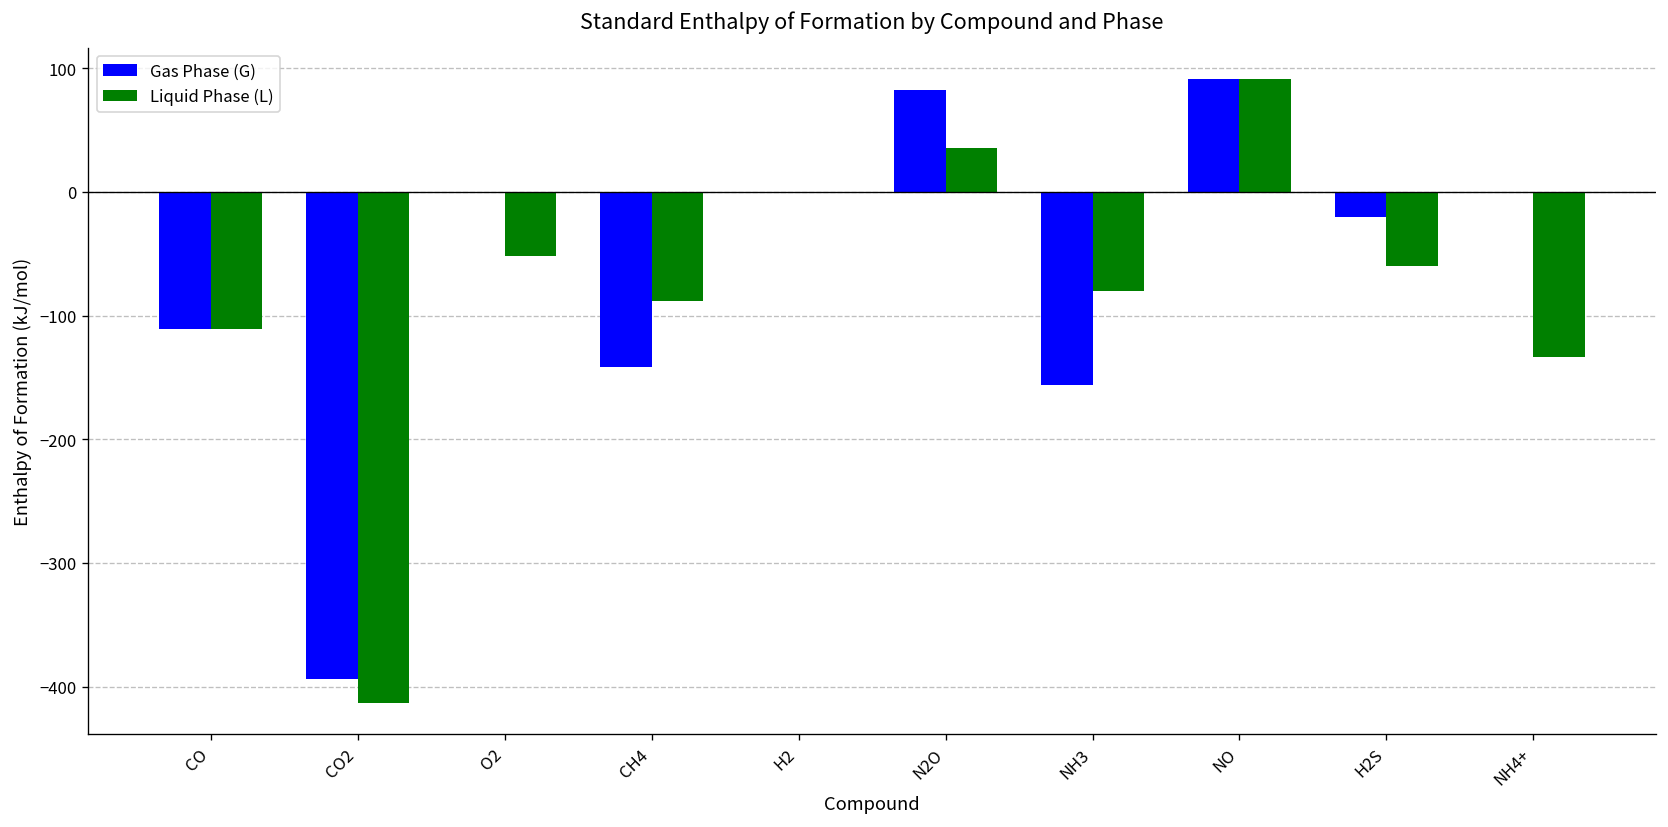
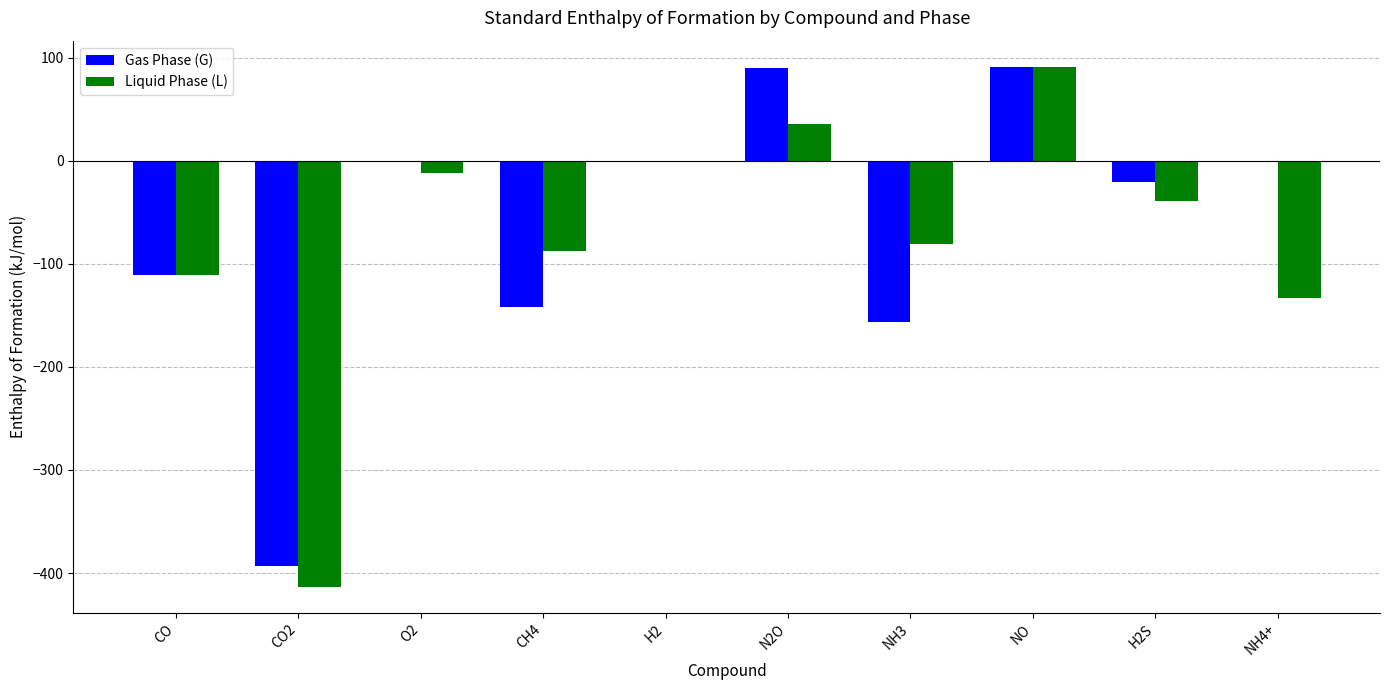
  {
    "Gas Phase (G)": {
      "CO": -111,
      "CO2": -394,
      "O2": 0,
      "CH4": -142,
      "H2": 0,
-     "N2O": 82,
+     "N2O": 90,
      "NH3": -156,
      "NO": 91,
      "H2S": -21,
      "NH4+": 0
    },
    "Liquid Phase (L)": {
      "CO": -111,
      "CO2": -413,
-     "O2": -51,
+     "O2": -12,
      "CH4": -88,
      "H2": 0,
      "N2O": 35,
      "NH3": -80,
      "NO": 91,
-     "H2S": -60,
+     "H2S": -39,
      "NH4+": -133
    }
  }
